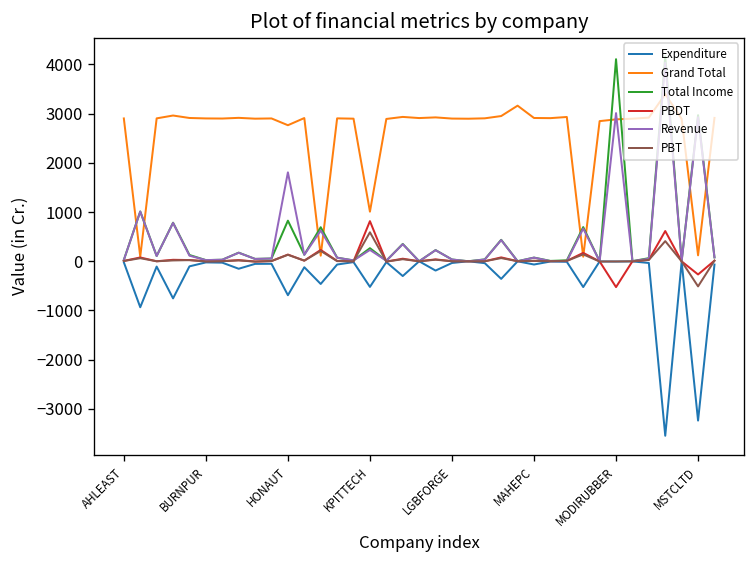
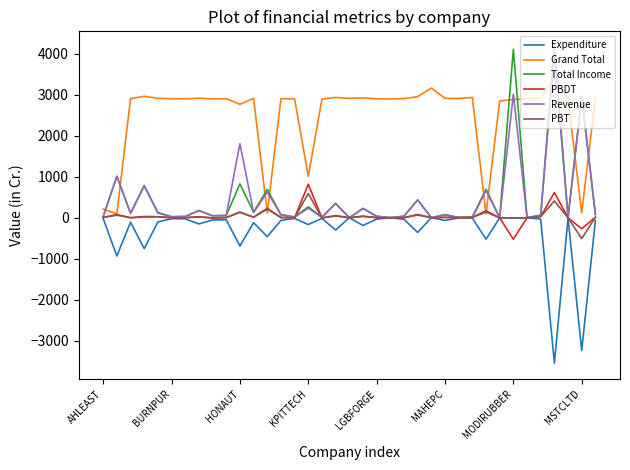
  {
    "Expenditure": {
      "HONAUT": -700,
-     "KPITTECH": -500,
+     "KPITTECH": -200,
      "MAHEPC": -100,
      "MSTCLTD": -3200
    },
    "Grand Total": {
-     "AHLEAST": 2900,
+     "AHLEAST": 200,
      "BURNPUR": 2900,
      "HONAUT": 2800,
      "KPITTECH": 1000,
      "LGBFORGE": 2900,
      "MAHEPC": 2900,
      "MODIRUBBER": 2900,
      "MSTCLTD": 100
    },
    "Total Income": {
      "HONAUT": 800,
      "MODIRUBBER": 4100
    },
    "PBDT": {
      "KPITTECH": 800,
      "MODIRUBBER": -500,
      "MSTCLTD": -300
    },
    "Revenue": {
      "HONAUT": 1800,
      "MODIRUBBER": 3000
    },
    "PBT": {
      "KPITTECH": 600,
      "MSTCLTD": -500
    }
  }
